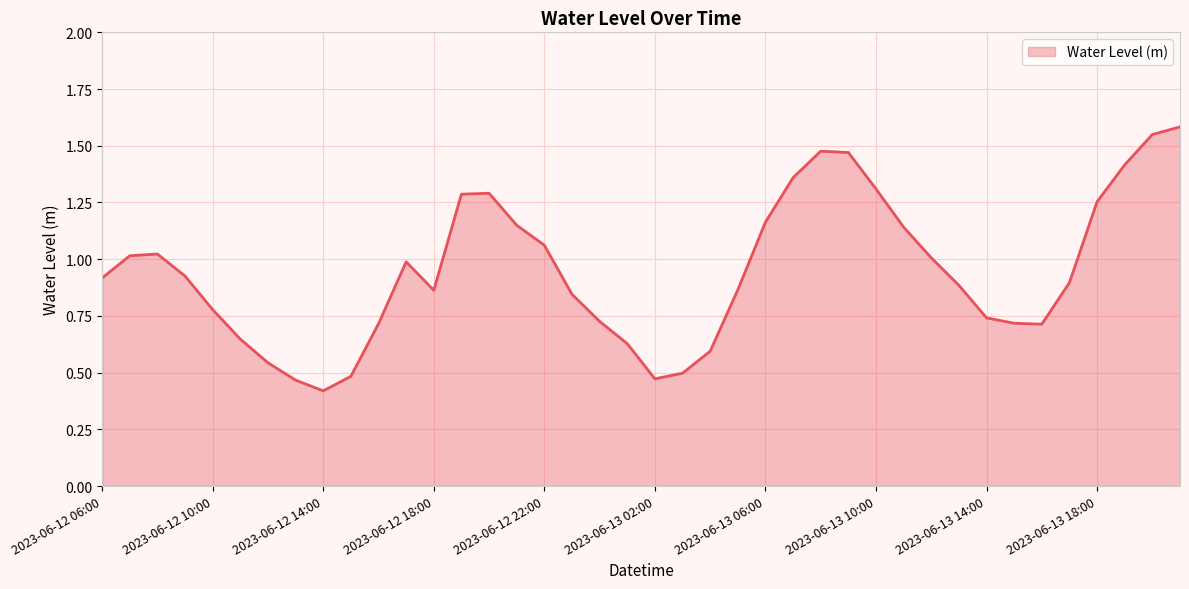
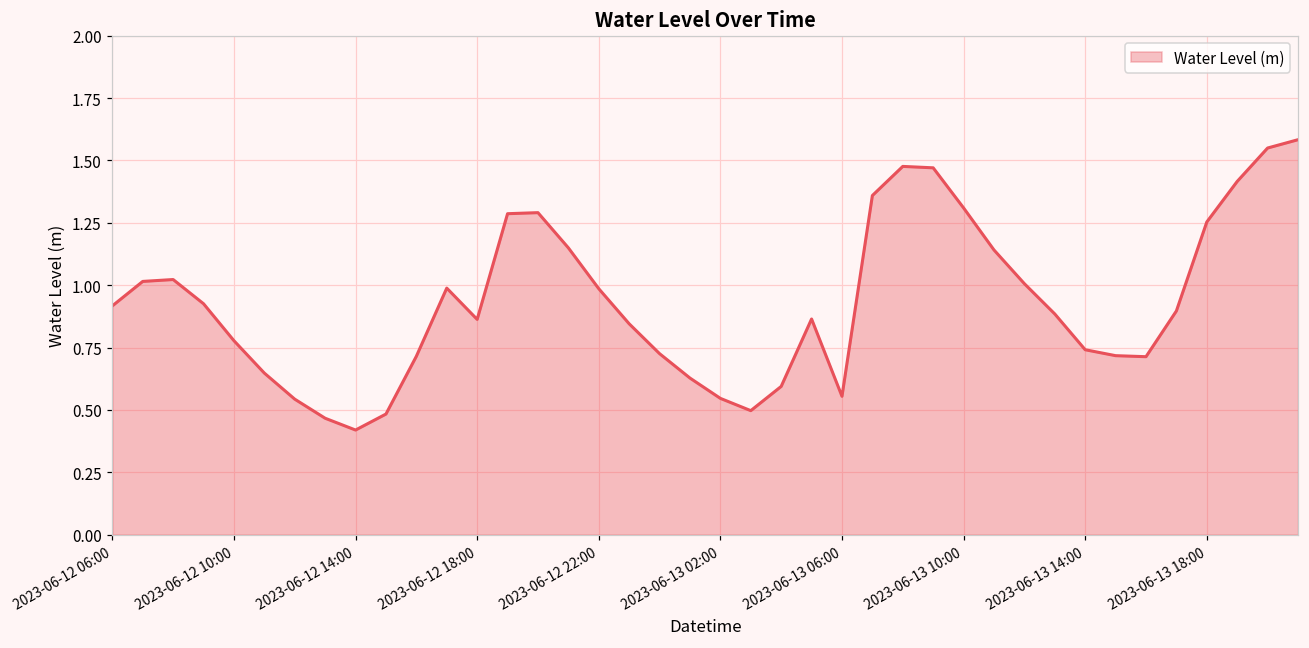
  {
    "2023-06-12 06:00": 0.92,
    "2023-06-12 10:00": 0.78,
    "2023-06-12 14:00": 0.42,
    "2023-06-12 18:00": 0.86,
-   "2023-06-12 22:00": 1.06,
-   "2023-06-13 02:00": 0.47,
-   "2023-06-13 06:00": 1.16,
+   "2023-06-12 22:00": 0.99,
+   "2023-06-13 02:00": 0.55,
+   "2023-06-13 06:00": 0.55,
    "2023-06-13 10:00": 1.31,
    "2023-06-13 14:00": 0.74,
    "2023-06-13 18:00": 1.25
  }
